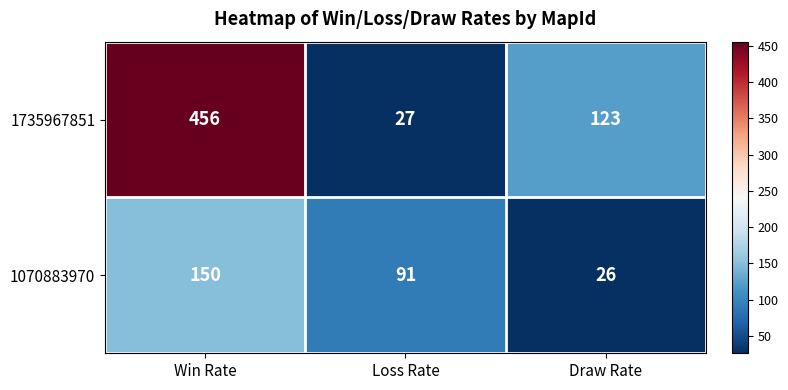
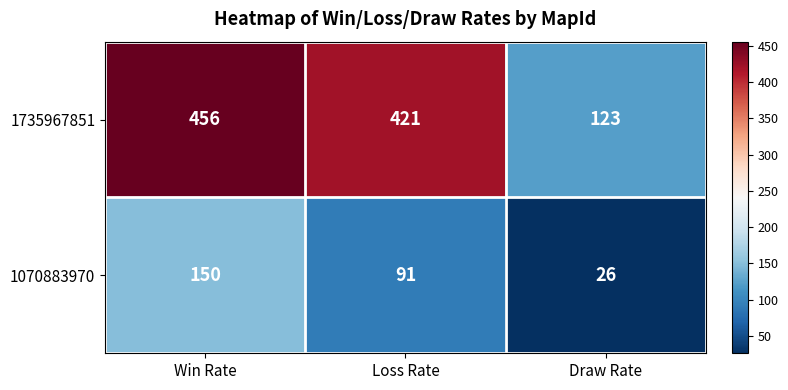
  {
    "1735967851": {
      "Win Rate": 456,
-     "Loss Rate": 27,
+     "Loss Rate": 421,
      "Draw Rate": 123
    },
    "1070883970": {
      "Win Rate": 150,
      "Loss Rate": 91,
      "Draw Rate": 26
    }
  }
